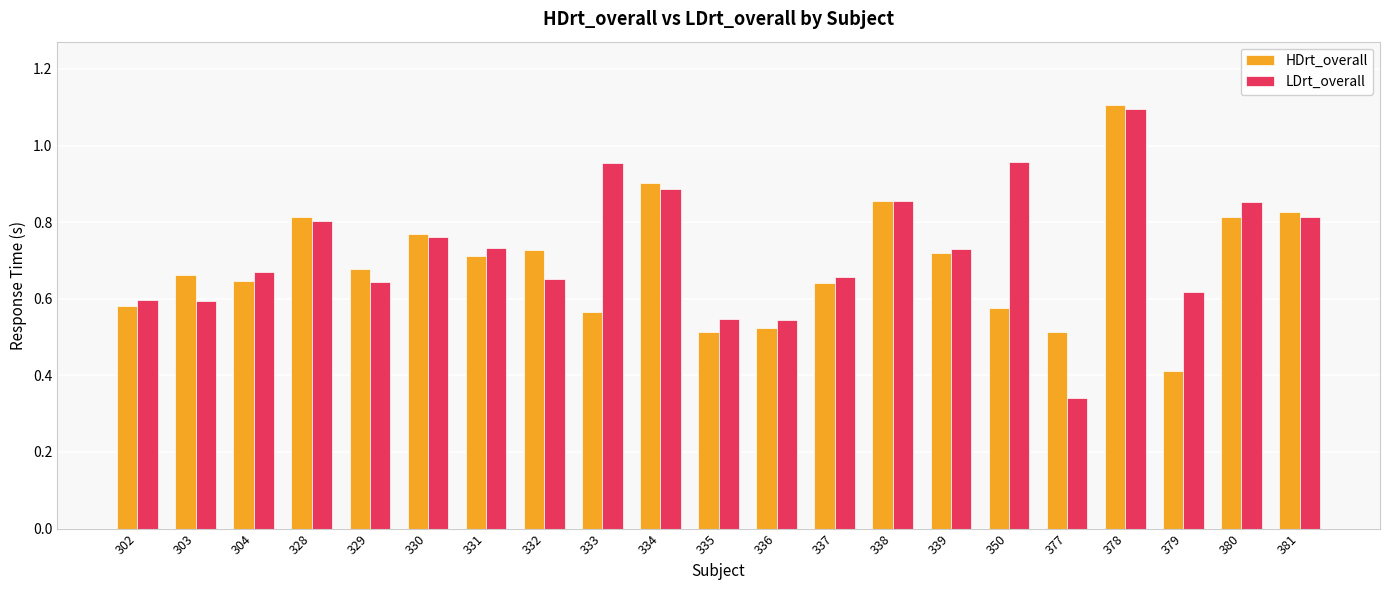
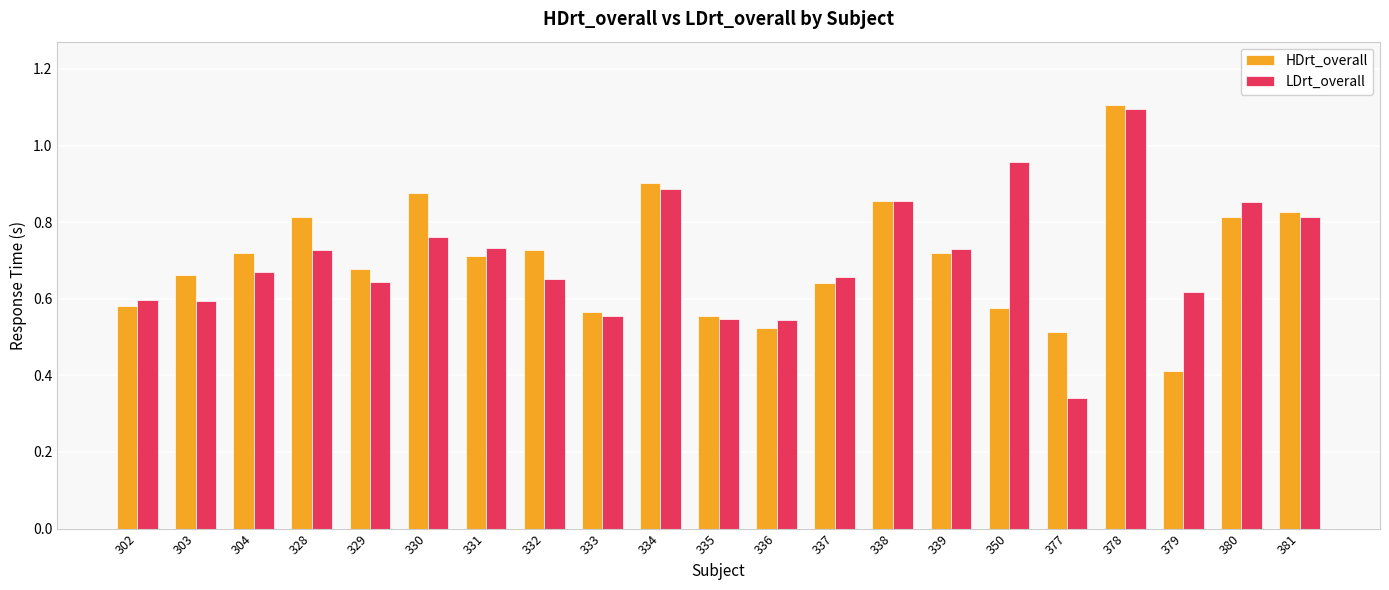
  {
    "HDrt_overall": {
      "302": 0.58,
      "303": 0.66,
-     "304": 0.65,
+     "304": 0.72,
      "328": 0.81,
      "329": 0.68,
-     "330": 0.77,
+     "330": 0.88,
      "331": 0.71,
      "332": 0.73,
      "333": 0.57,
      "334": 0.90,
-     "335": 0.51,
+     "335": 0.56,
      "336": 0.52,
      "337": 0.64,
      "338": 0.85,
      "339": 0.72,
      "350": 0.58,
      "377": 0.51,
      "378": 1.11,
      "379": 0.41,
      "380": 0.81,
      "381": 0.83
    },
    "LDrt_overall": {
      "302": 0.60,
      "303": 0.59,
      "304": 0.67,
-     "328": 0.80,
+     "328": 0.73,
      "329": 0.64,
      "330": 0.76,
      "331": 0.73,
      "332": 0.65,
-     "333": 0.95,
+     "333": 0.55,
      "334": 0.89,
      "335": 0.55,
      "336": 0.54,
      "337": 0.66,
      "338": 0.85,
      "339": 0.73,
      "350": 0.96,
      "377": 0.34,
      "378": 1.10,
      "379": 0.62,
      "380": 0.85,
      "381": 0.81
    }
  }
